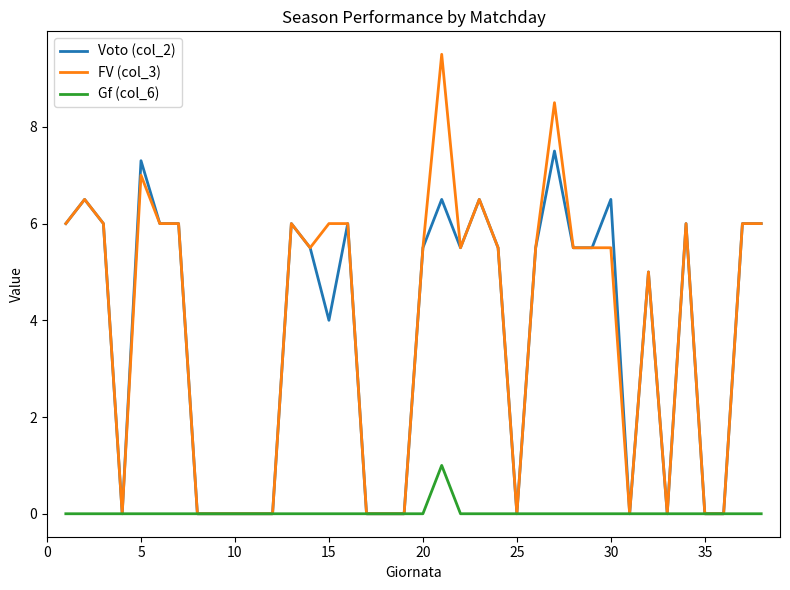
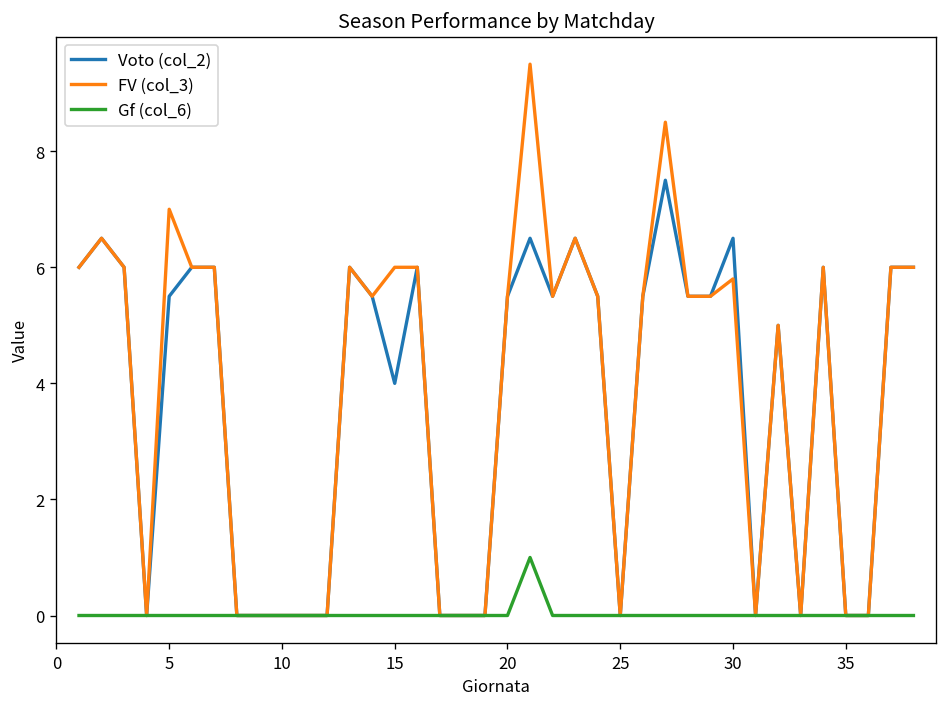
  {
    "Voto (col_2)": {
-     "5": 7.3,
+     "5": 5.5,
      "15": 4.0,
      "30": 6.5
    },
    "FV (col_3)": {
      "5": 7.0,
      "15": 6.0,
-     "30": 5.5
+     "30": 5.8
    },
    "Gf (col_6)": {
      "5": 0.0,
      "15": 0.0,
      "20": 0.0,
      "30": 0.0
    }
  }
